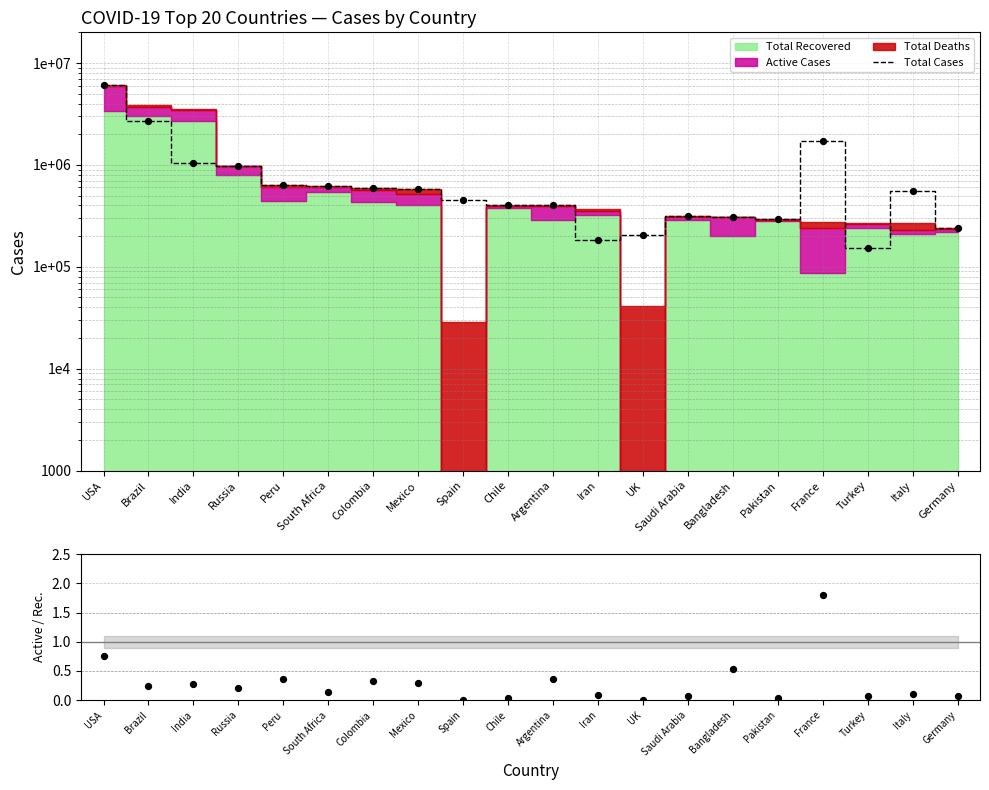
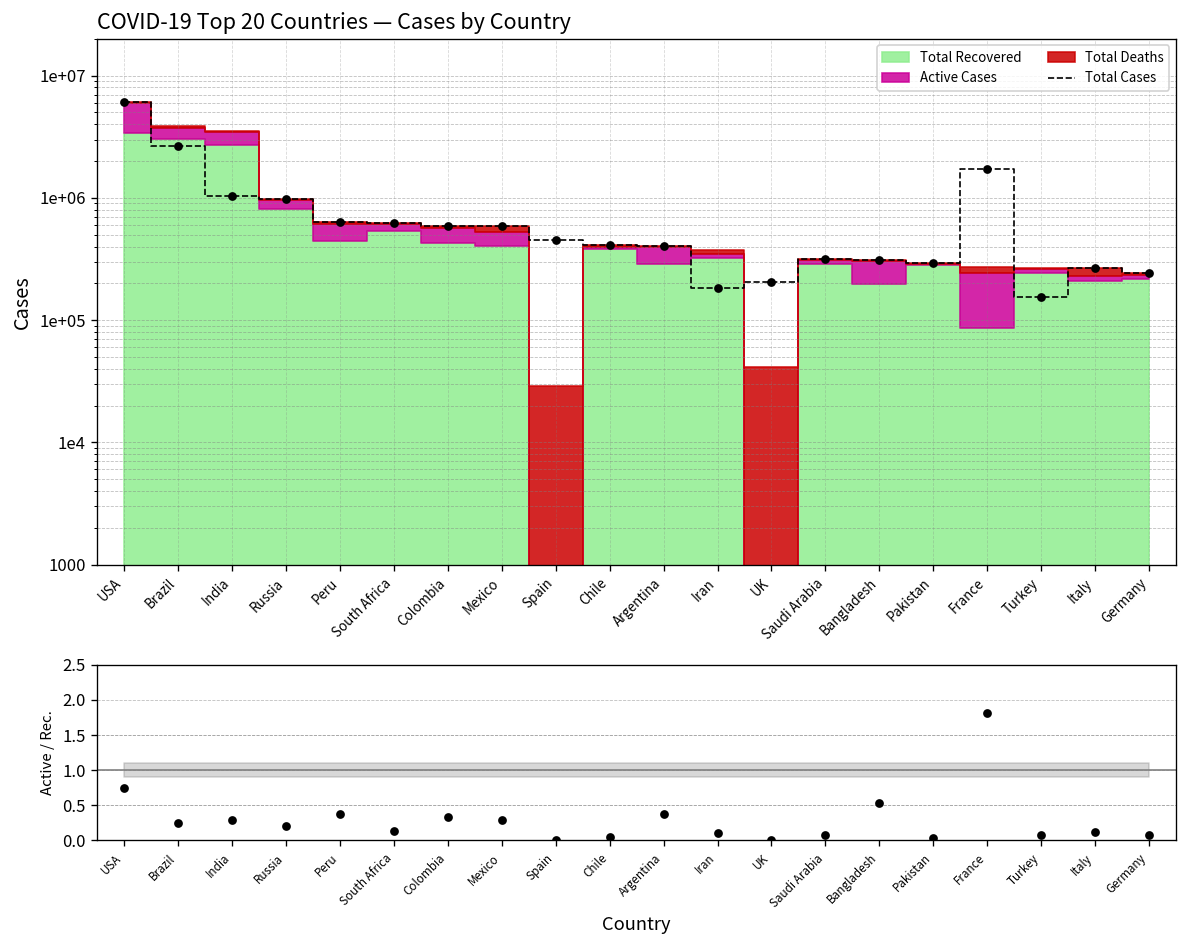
  {
    "COVID-19 Top 20 Countries — Cases by Country": {
      "Total Cases": {
        "Brazil": 2700000,
        "India": 1000000,
        "Russia": 1000000,
        "Peru": 600000,
        "South Africa": 600000,
        "Colombia": 600000,
        "Mexico": 600000,
        "Spain": 500000,
        "Chile": 410000,
        "Argentina": 400000,
        "Iran": 180000,
        "UK": 210000,
        "Saudi Arabia": 310000,
        "Bangladesh": 310000,
        "Pakistan": 300000,
        "France": 1700000,
        "Turkey": 150000,
-       "Italy": 500000
+       "Italy": 270000
      }
    }
  }
